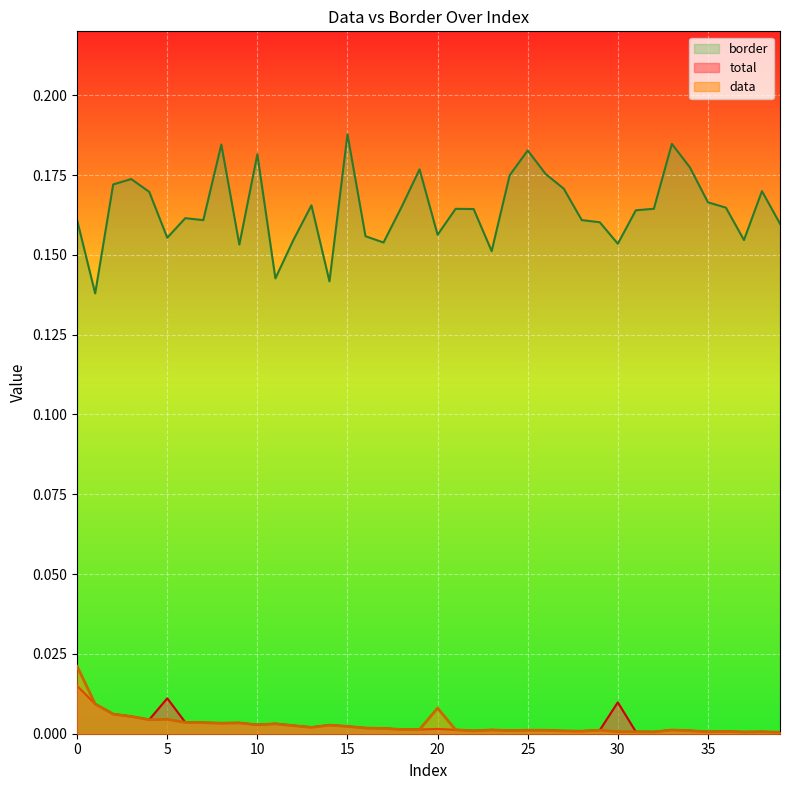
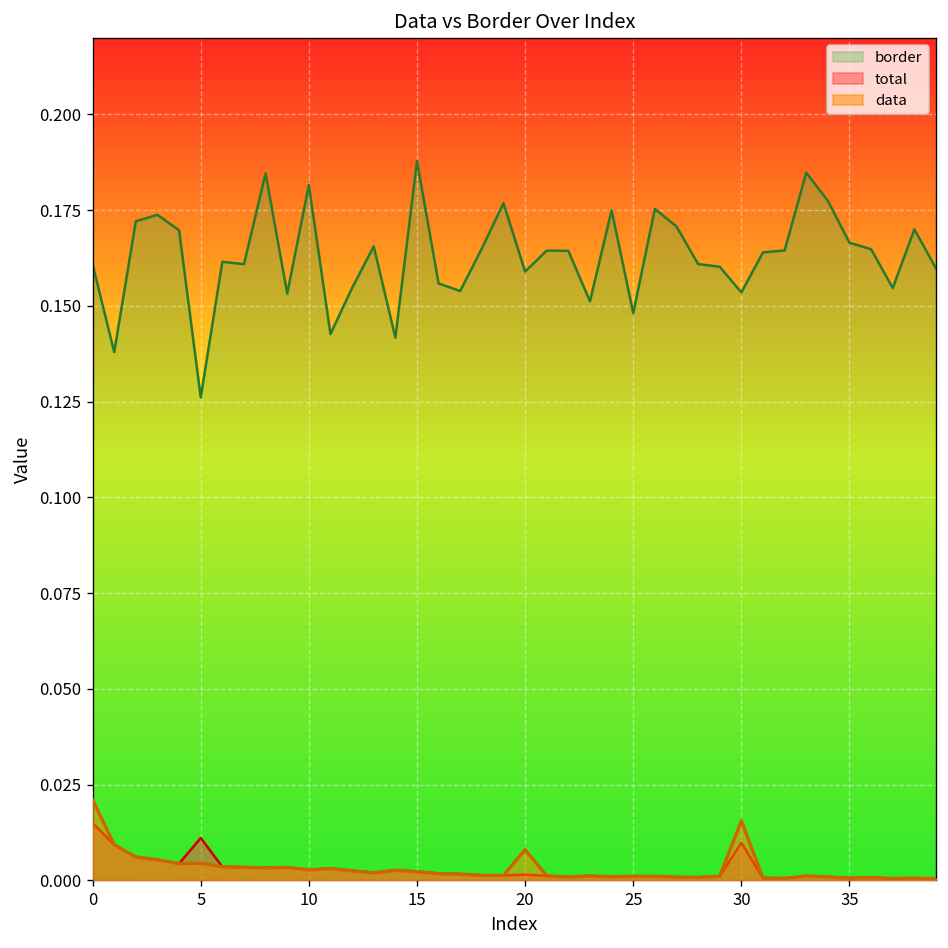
  {
    "border": {
      "0": 0.161,
-     "5": 0.155,
+     "5": 0.126,
      "10": 0.181,
      "15": 0.188,
-     "20": 0.156,
-     "25": 0.183,
+     "20": 0.159,
+     "25": 0.148,
      "30": 0.153,
      "35": 0.166
    },
    "total": {
      "0": 0.015,
      "5": 0.011,
      "20": 0.002,
      "30": 0.010
    },
    "data": {
      "0": 0.021,
      "5": 0.004,
      "20": 0.008,
-     "30": 0.001
+     "30": 0.016
    }
  }
